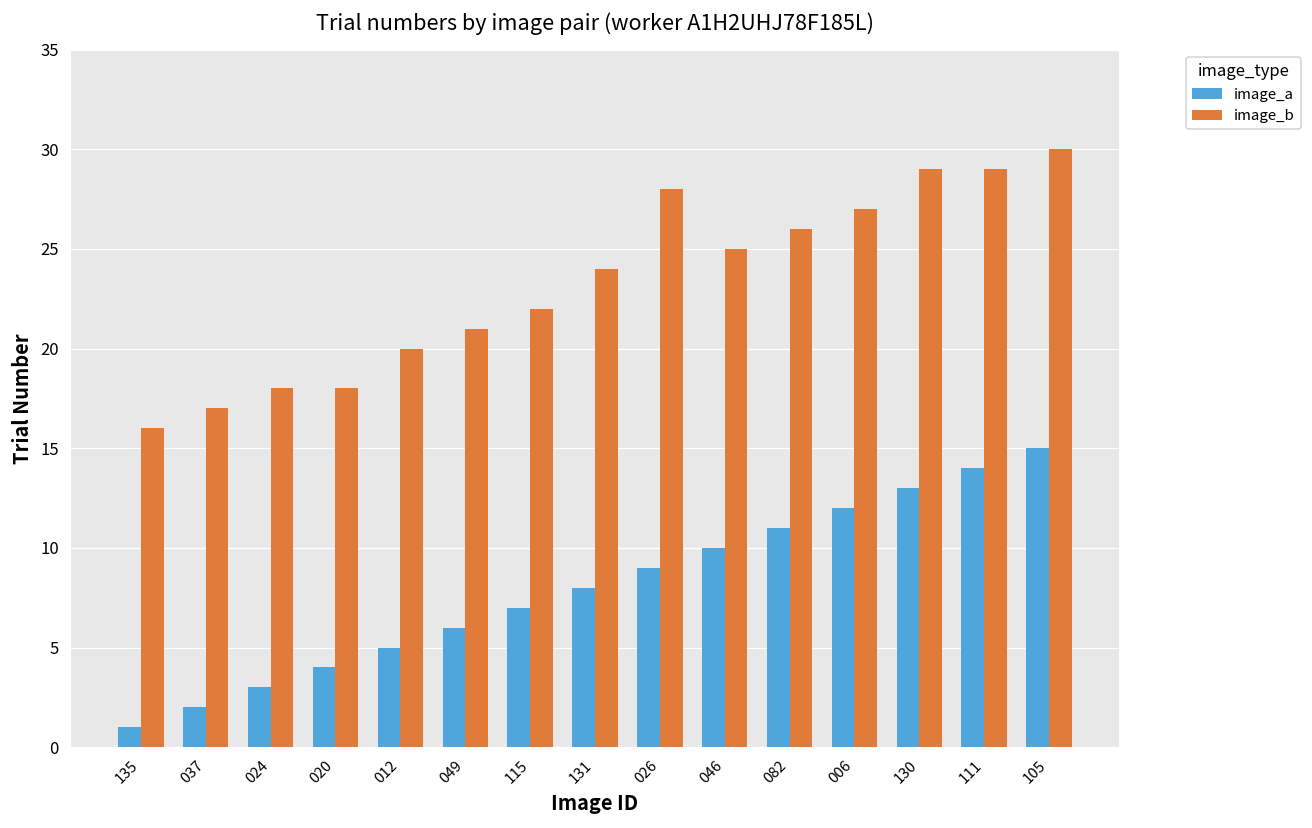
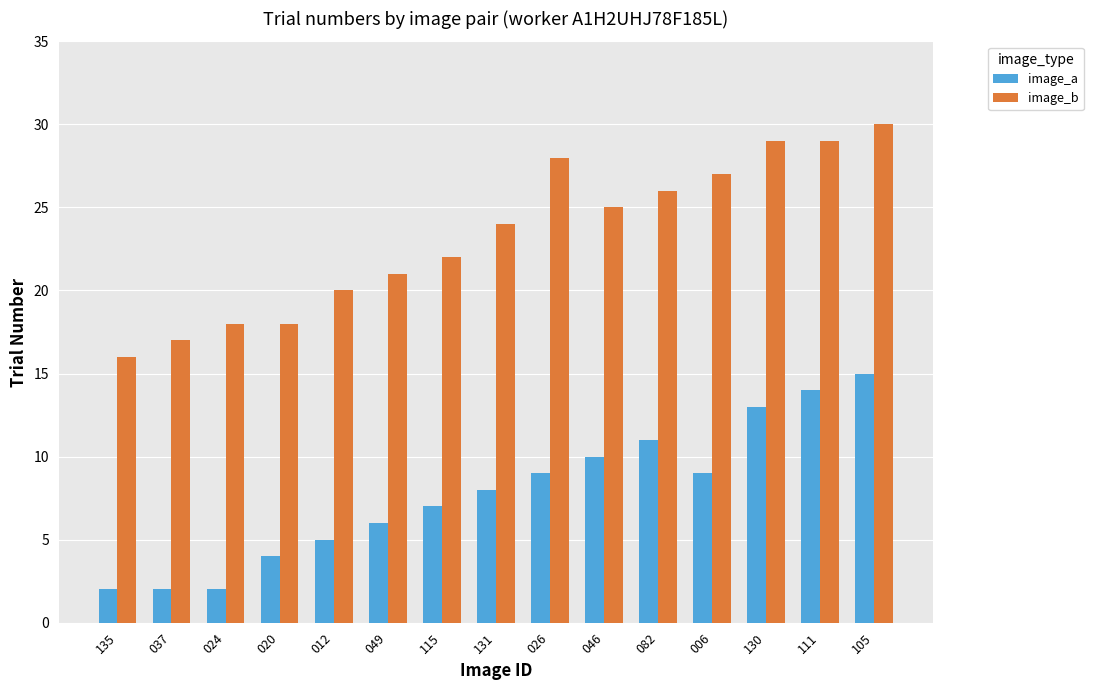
  {
    "image_a": {
-     "135": 1,
+     "135": 2,
      "037": 2,
-     "024": 3,
+     "024": 2,
      "020": 4,
      "012": 5,
      "049": 6,
      "115": 7,
      "131": 8,
      "026": 9,
      "046": 10,
      "082": 11,
-     "006": 12,
+     "006": 9,
      "130": 13,
      "111": 14,
      "105": 15
    },
    "image_b": {
      "135": 16,
      "037": 17,
      "024": 18,
      "020": 18,
      "012": 20,
      "049": 21,
      "115": 22,
      "131": 24,
      "026": 28,
      "046": 25,
      "082": 26,
      "006": 27,
      "130": 29,
      "111": 29,
      "105": 30
    }
  }
